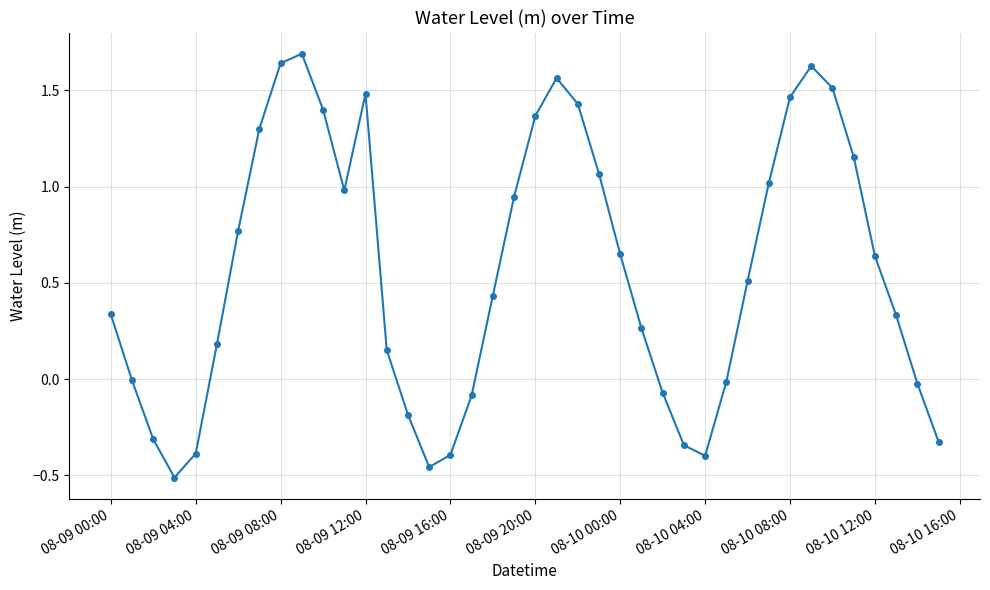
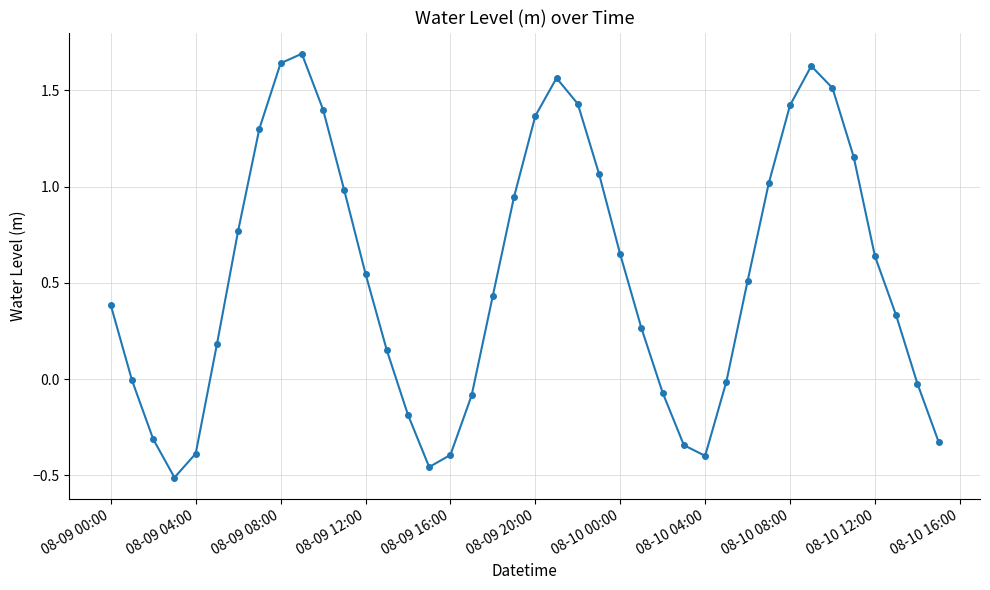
  {
-   "08-09 00:00": 0.34,
+   "08-09 00:00": 0.38,
    "08-09 04:00": -0.39,
    "08-09 08:00": 1.64,
-   "08-09 12:00": 1.48,
+   "08-09 12:00": 0.55,
    "08-09 16:00": -0.39,
    "08-09 20:00": 1.37,
    "08-10 00:00": 0.65,
    "08-10 04:00": -0.40,
-   "08-10 08:00": 1.47,
+   "08-10 08:00": 1.42,
    "08-10 12:00": 0.64
  }
